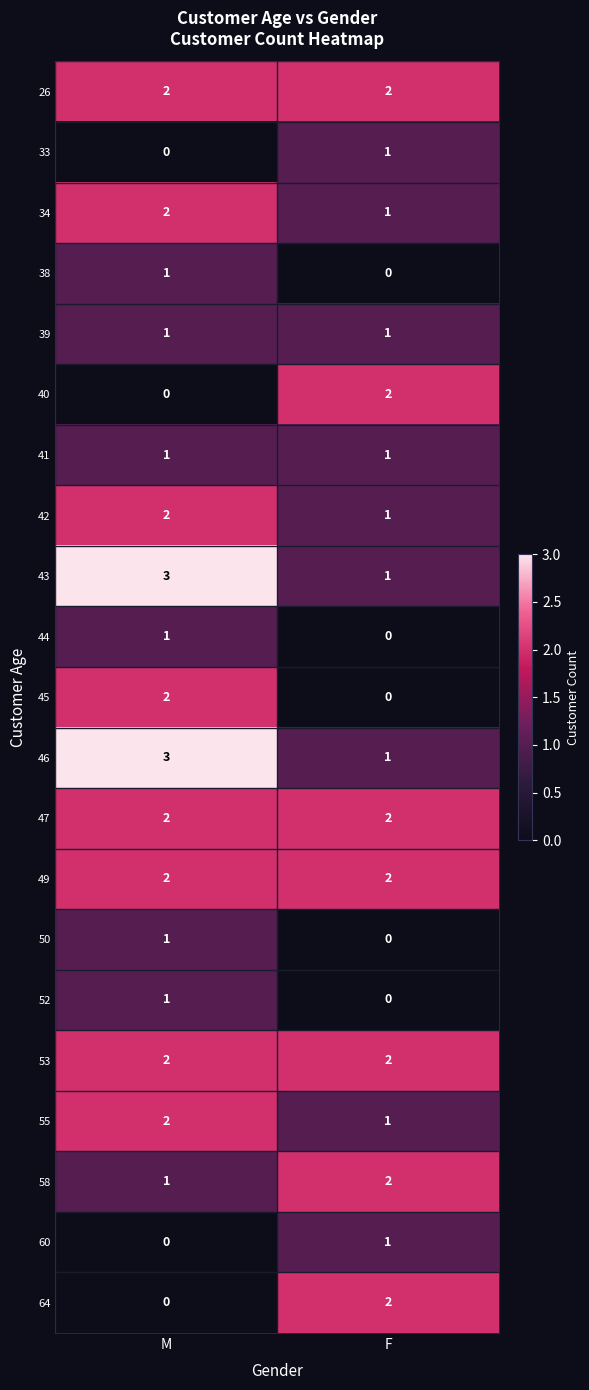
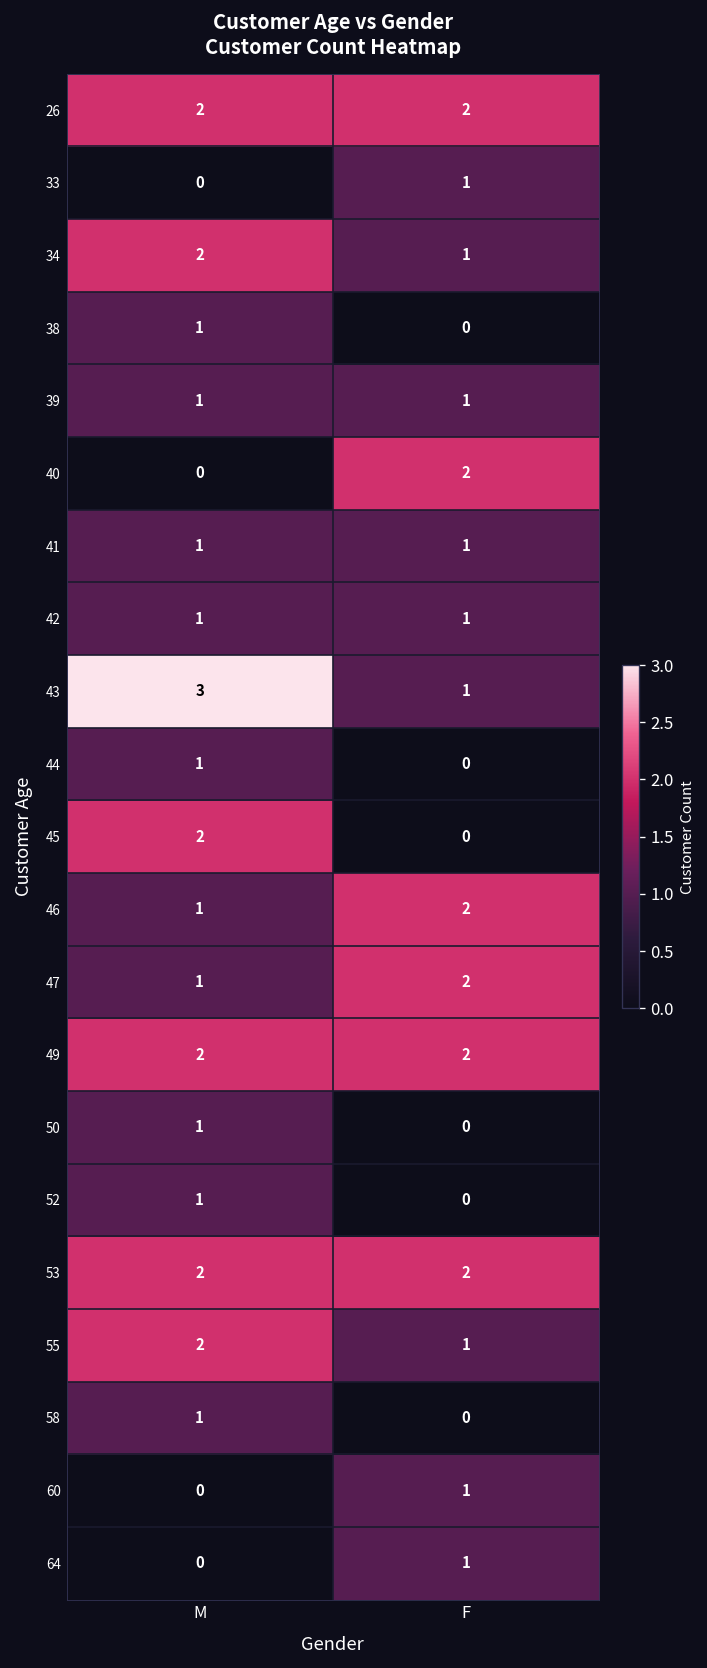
  {
    "26": {
      "M": 2,
      "F": 2
    },
    "33": {
      "M": 0,
      "F": 1
    },
    "34": {
      "M": 2,
      "F": 1
    },
    "38": {
      "M": 1,
      "F": 0
    },
    "39": {
      "M": 1,
      "F": 1
    },
    "40": {
      "M": 0,
      "F": 2
    },
    "41": {
      "M": 1,
      "F": 1
    },
    "42": {
-     "M": 2,
+     "M": 1,
      "F": 1
    },
    "43": {
      "M": 3,
      "F": 1
    },
    "44": {
      "M": 1,
      "F": 0
    },
    "45": {
      "M": 2,
      "F": 0
    },
    "46": {
-     "M": 3,
-     "F": 1
+     "M": 1,
+     "F": 2
    },
    "47": {
-     "M": 2,
+     "M": 1,
      "F": 2
    },
    "49": {
      "M": 2,
      "F": 2
    },
    "50": {
      "M": 1,
      "F": 0
    },
    "52": {
      "M": 1,
      "F": 0
    },
    "53": {
      "M": 2,
      "F": 2
    },
    "55": {
      "M": 2,
      "F": 1
    },
    "58": {
      "M": 1,
-     "F": 2
+     "F": 0
    },
    "60": {
      "M": 0,
      "F": 1
    },
    "64": {
      "M": 0,
-     "F": 2
+     "F": 1
    }
  }
